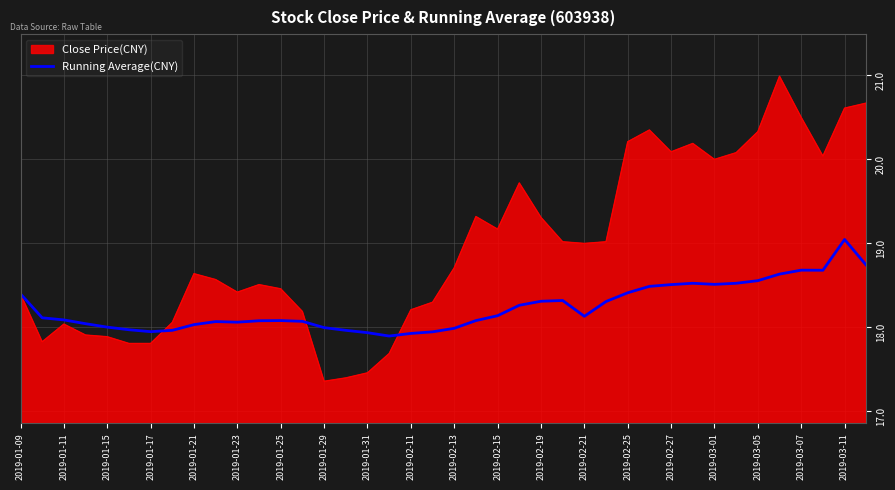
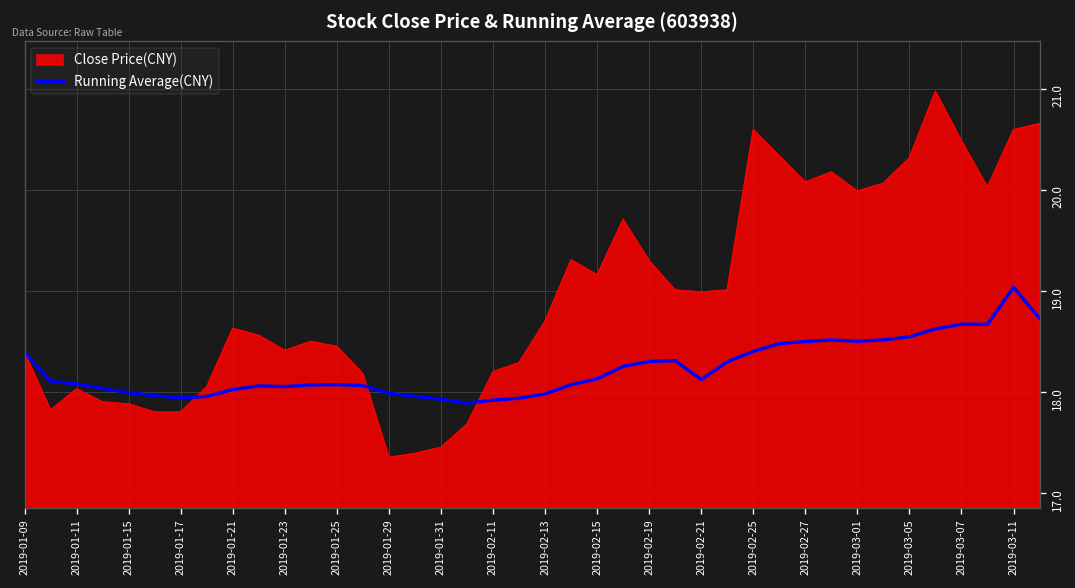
  {
    "Close Price(CNY)": {
      "2019-01-11": 18.0,
      "2019-01-15": 17.9,
      "2019-01-17": 17.8,
      "2019-01-21": 18.6,
      "2019-01-23": 18.4,
      "2019-01-25": 18.5,
      "2019-01-29": 17.4,
      "2019-01-31": 17.5,
      "2019-02-11": 18.2,
      "2019-02-13": 18.7,
      "2019-02-15": 19.2,
      "2019-02-19": 19.3,
      "2019-02-21": 19.0,
-     "2019-02-25": 20.2,
+     "2019-02-25": 20.6,
      "2019-02-27": 20.1,
      "2019-03-01": 20.0,
      "2019-03-05": 20.3,
      "2019-03-07": 20.5,
      "2019-03-11": 20.6
    },
    "Running Average(CNY)": {
      "2019-01-11": 18.1,
      "2019-01-15": 18.0,
      "2019-01-17": 17.9,
      "2019-01-21": 18.0,
      "2019-01-23": 18.1,
      "2019-01-25": 18.1,
      "2019-01-29": 18.0,
      "2019-01-31": 17.9,
      "2019-02-11": 17.9,
      "2019-02-13": 18.0,
      "2019-02-15": 18.1,
      "2019-02-19": 18.3,
      "2019-02-21": 18.1,
      "2019-02-25": 18.4,
      "2019-02-27": 18.5,
      "2019-03-01": 18.5,
      "2019-03-05": 18.5,
      "2019-03-07": 18.7,
      "2019-03-11": 19.0
    }
  }
